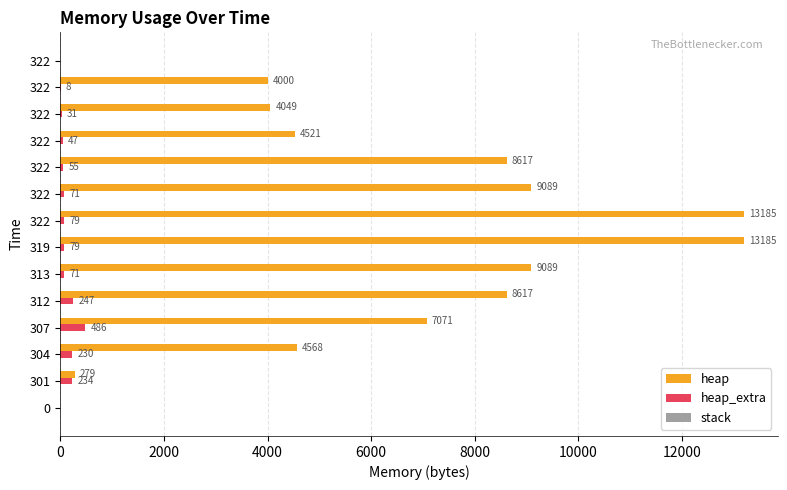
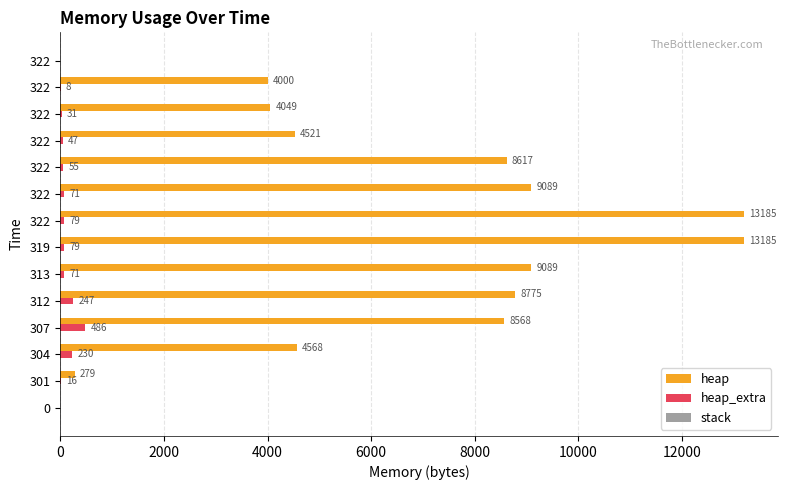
  {
    "heap": {
      "319": 13185,
      "313": 9089,
-     "312": 8617,
-     "307": 7071,
+     "312": 8775,
+     "307": 8568,
      "304": 4568
    },
    "heap_extra": {
      "319": 79,
      "313": 71,
      "312": 247,
      "307": 486,
      "304": 230,
-     "301": 234
+     "301": 16
    },
    "stack": {
      "319": 0,
      "313": 0,
      "312": 0,
      "307": 0,
      "304": 0,
      "301": 0,
      "0": 0
    }
  }
